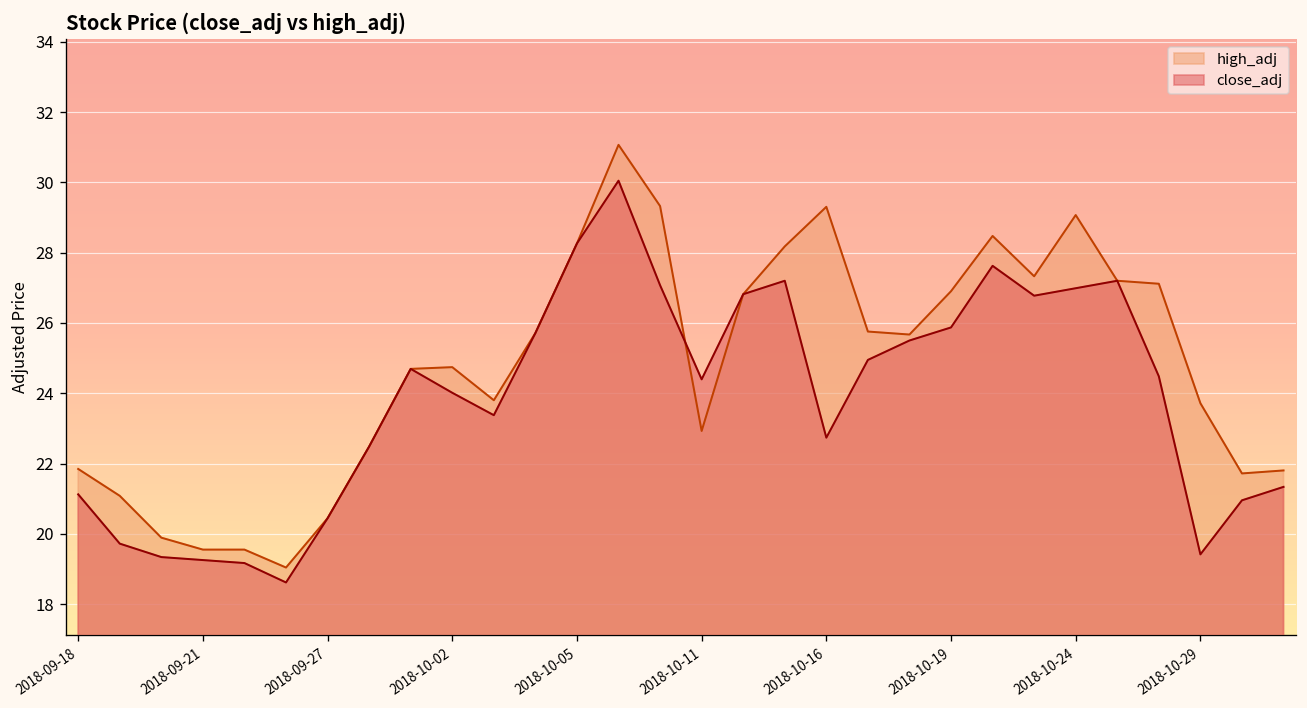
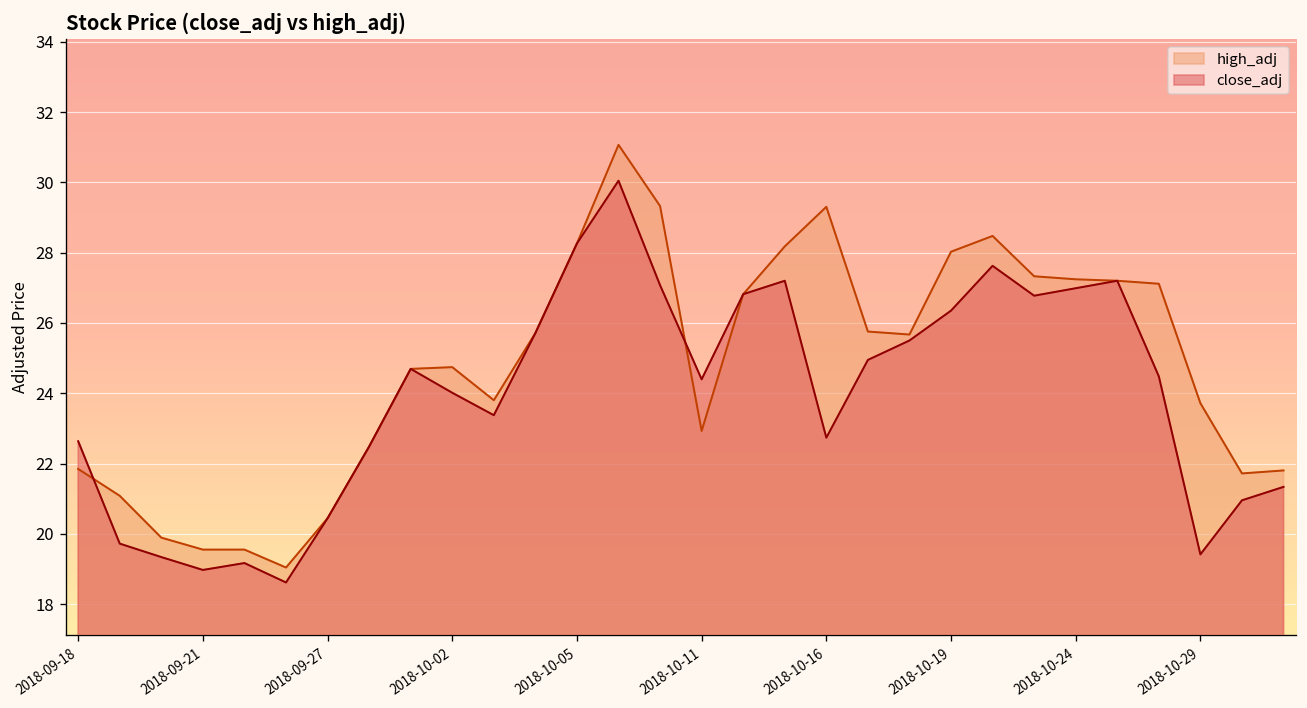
  {
    "high_adj": {
      "2018-09-18": 21.8,
      "2018-09-21": 19.5,
      "2018-10-02": 24.7,
      "2018-10-11": 22.9,
      "2018-10-16": 29.3,
-     "2018-10-19": 26.9,
-     "2018-10-24": 29.1,
+     "2018-10-19": 28.0,
+     "2018-10-24": 27.2,
      "2018-10-29": 23.7
    },
    "close_adj": {
-     "2018-09-18": 21.1,
-     "2018-09-21": 19.3,
+     "2018-09-18": 22.6,
+     "2018-09-21": 19.0,
      "2018-10-02": 24.0,
      "2018-10-11": 24.4,
      "2018-10-16": 22.7,
-     "2018-10-19": 25.9,
+     "2018-10-19": 26.3,
      "2018-10-24": 27.0,
      "2018-10-29": 19.4
    }
  }
